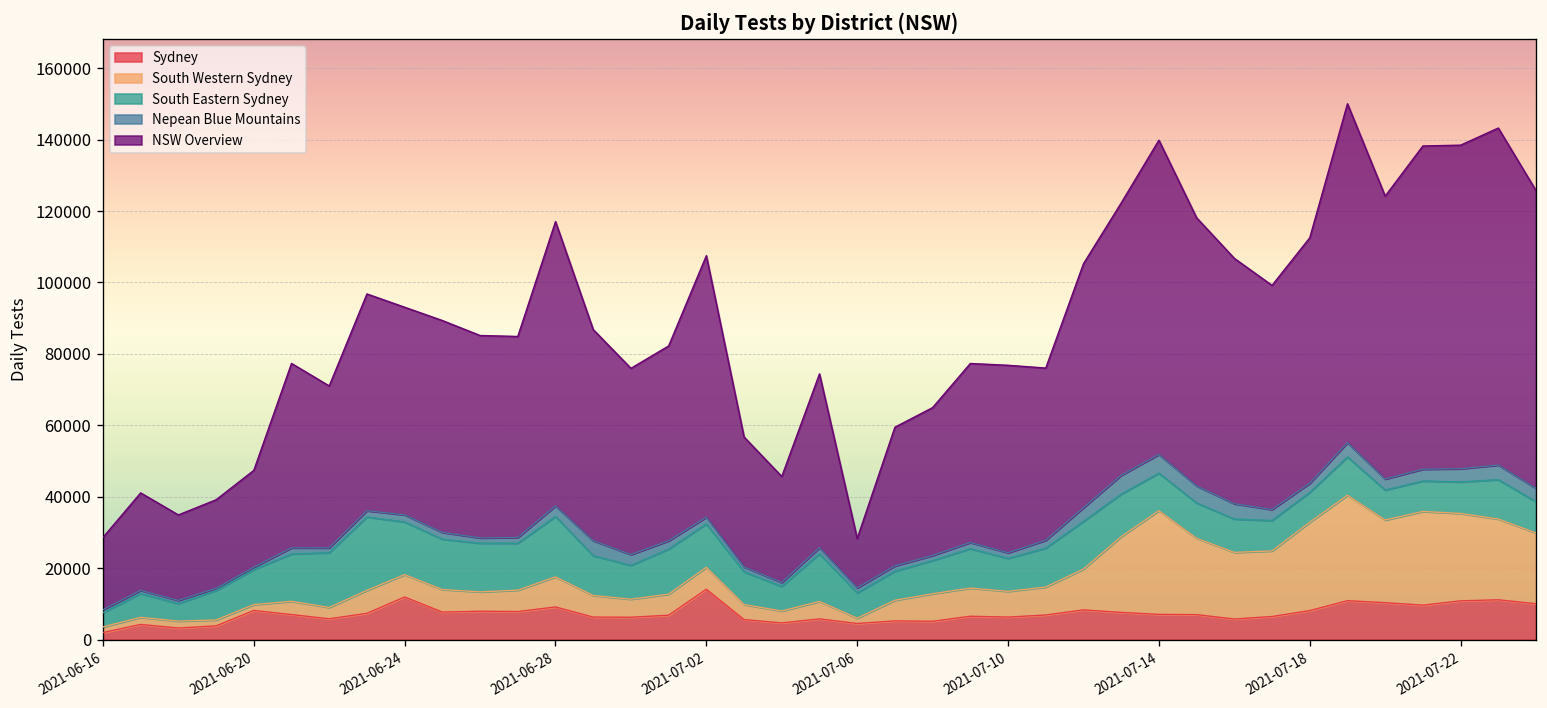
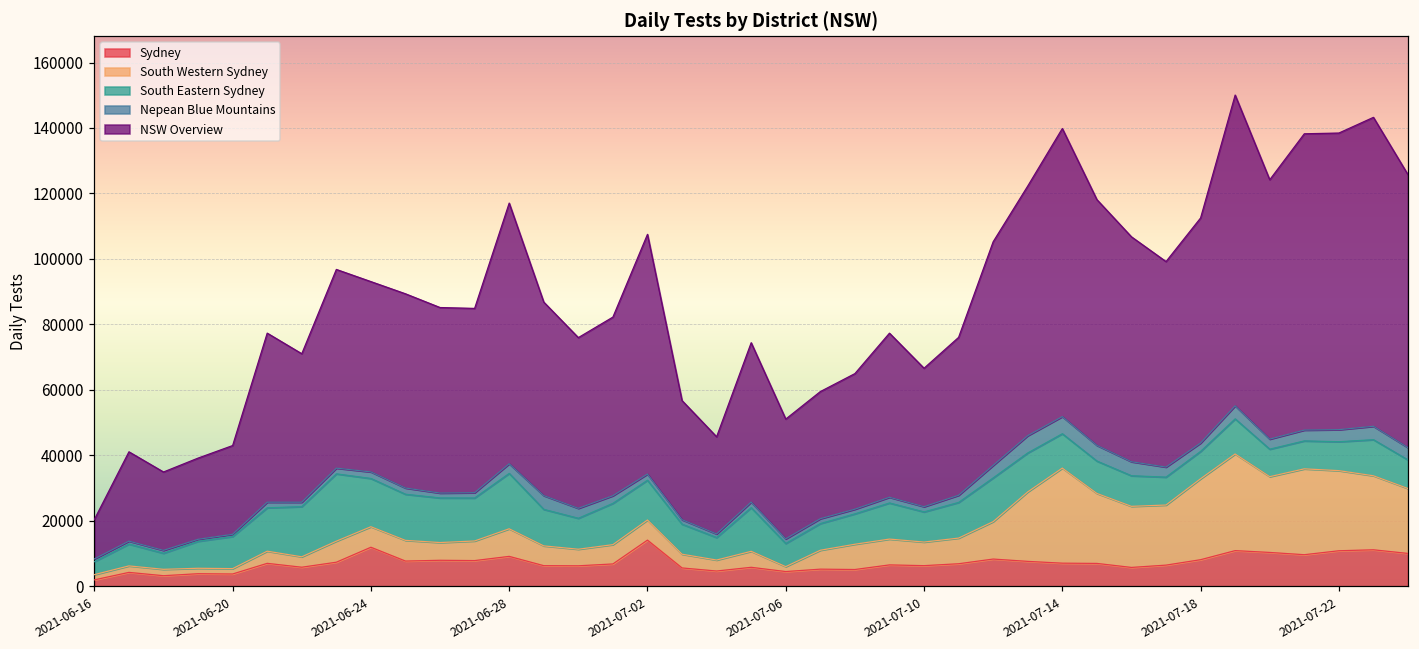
  {
    "Sydney": {
      "2021-06-16": 2000,
-     "2021-06-20": 8000,
+     "2021-06-20": 4000,
      "2021-06-24": 12000,
      "2021-06-28": 9000,
      "2021-07-02": 14000,
      "2021-07-06": 4000,
      "2021-07-10": 6000,
      "2021-07-14": 7000,
      "2021-07-18": 8000,
      "2021-07-22": 11000
    },
    "South Western Sydney": {
      "2021-06-16": 2000,
      "2021-06-20": 2000,
      "2021-06-24": 6000,
      "2021-06-28": 8000,
      "2021-07-02": 6000,
      "2021-07-06": 1000,
      "2021-07-10": 7000,
      "2021-07-14": 29000,
      "2021-07-18": 25000,
      "2021-07-22": 24000
    },
    "NSW Overview": {
-     "2021-06-16": 20000,
+     "2021-06-16": 12000,
      "2021-06-20": 27000,
      "2021-06-24": 58000,
      "2021-06-28": 80000,
      "2021-07-02": 73000,
-     "2021-07-06": 14000,
-     "2021-07-10": 53000,
+     "2021-07-06": 37000,
+     "2021-07-10": 42000,
      "2021-07-14": 88000,
      "2021-07-18": 69000,
      "2021-07-22": 91000
    }
  }
